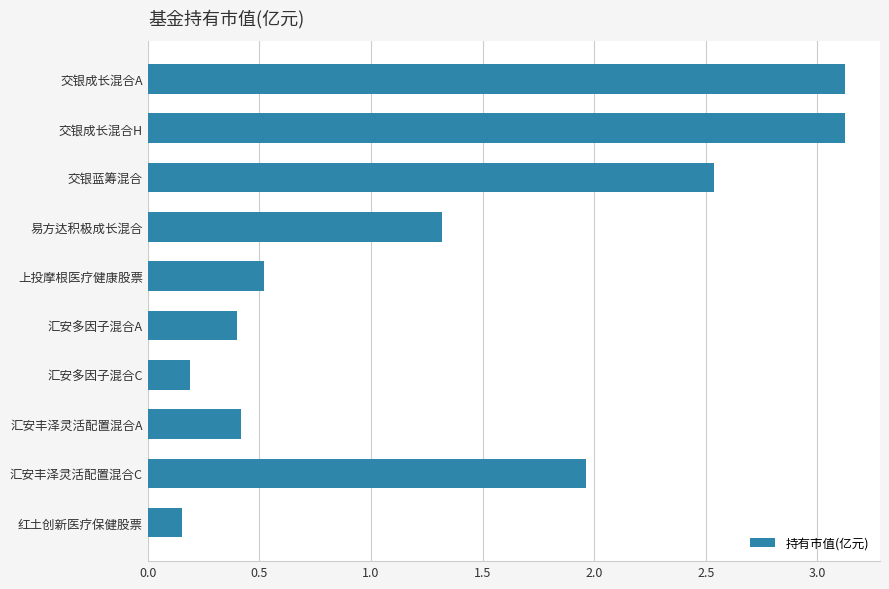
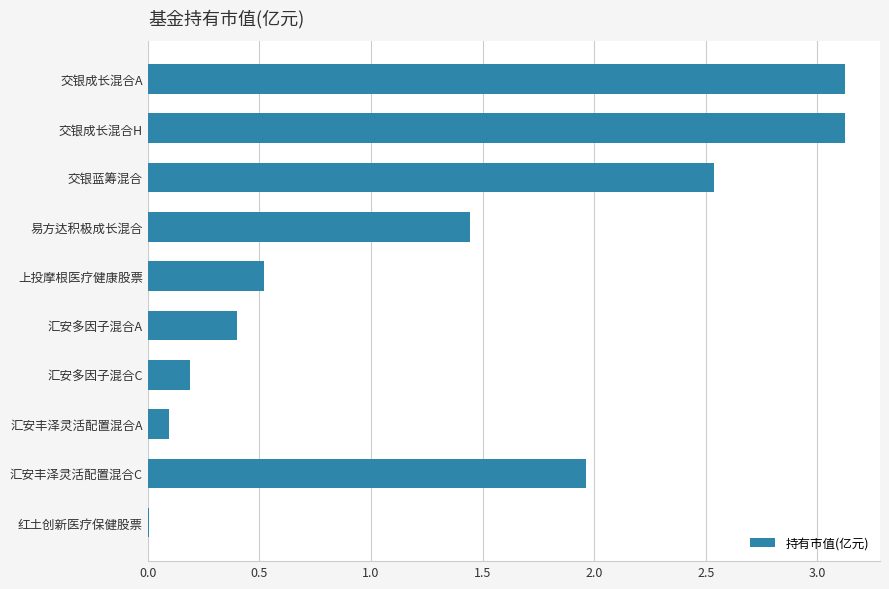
  {
    "交银成长混合A": 3.12,
    "交银成长混合H": 3.12,
    "交银蓝筹混合": 2.54,
-   "易方达积极成长混合": 1.32,
+   "易方达积极成长混合": 1.44,
    "上投摩根医疗健康股票": 0.52,
    "汇安多因子混合A": 0.40,
    "汇安多因子混合C": 0.19,
-   "汇安丰泽灵活配置混合A": 0.42,
+   "汇安丰泽灵活配置混合A": 0.09,
    "汇安丰泽灵活配置混合C": 1.96,
-   "红土创新医疗保健股票": 0.15
+   "红土创新医疗保健股票": 0.00
  }
